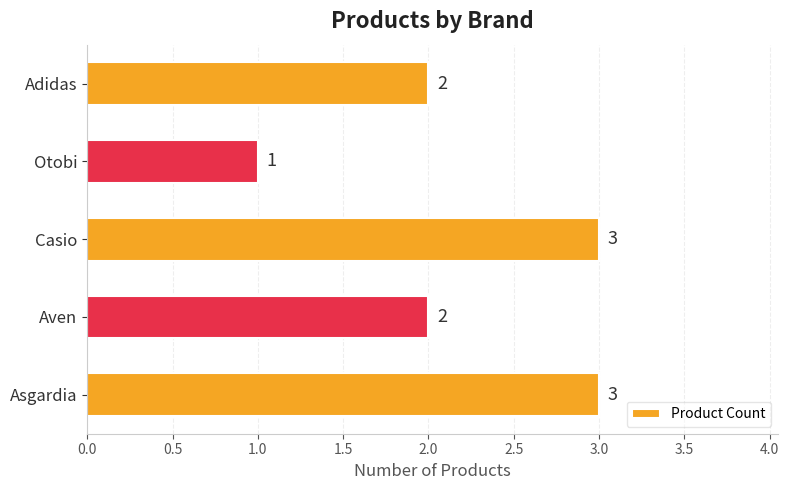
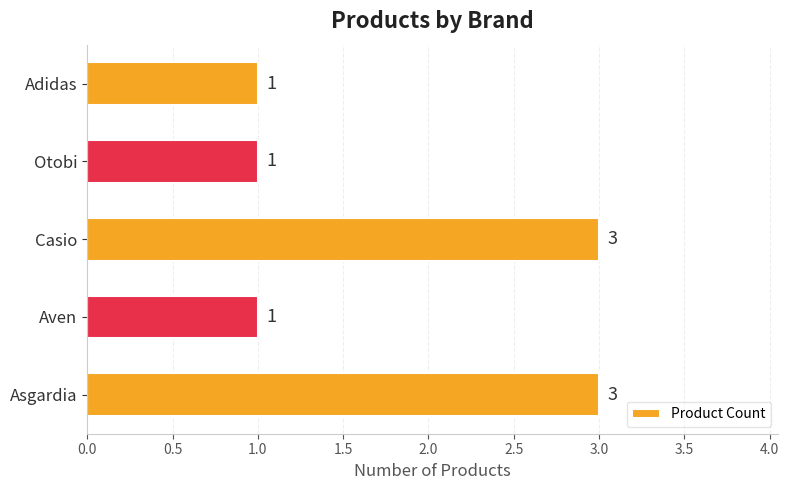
  {
-   "Adidas": 2,
+   "Adidas": 1,
    "Otobi": 1,
    "Casio": 3,
-   "Aven": 2,
+   "Aven": 1,
    "Asgardia": 3
  }
